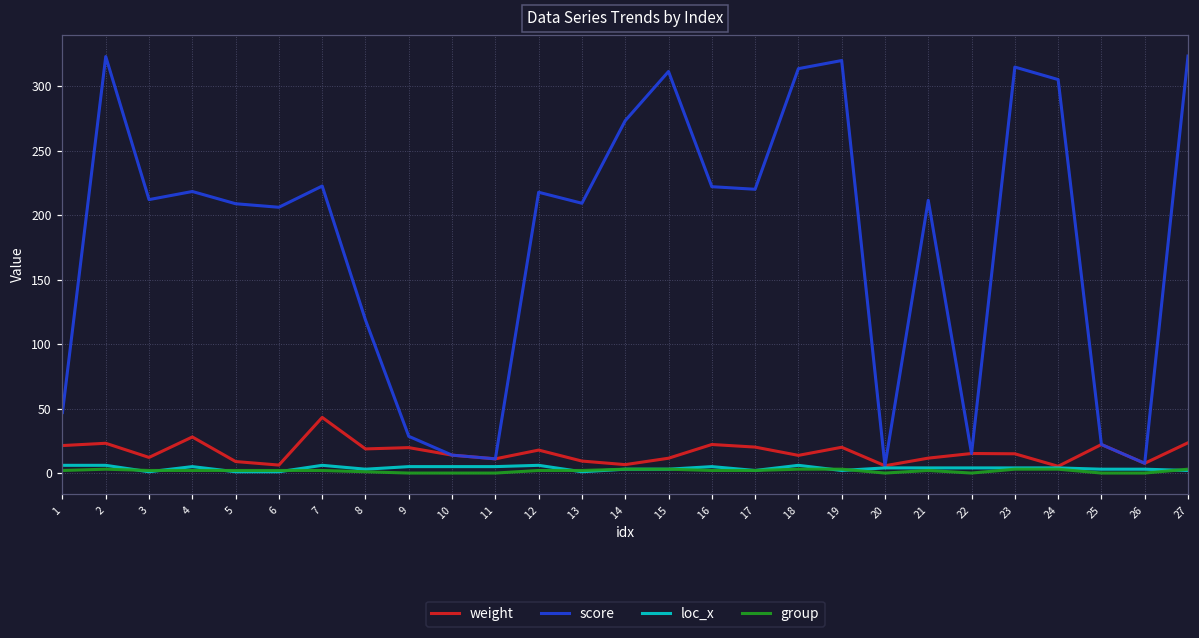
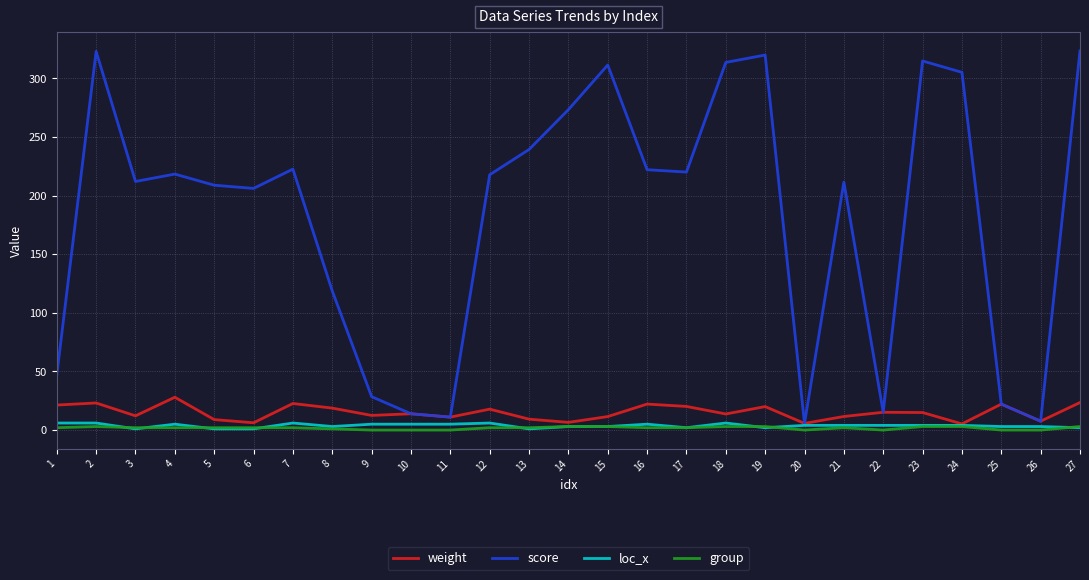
  {
    "weight": {
      "1": 21,
      "2": 23,
      "3": 12,
      "4": 28,
      "5": 9,
      "6": 6,
-     "7": 43,
+     "7": 23,
      "8": 19,
-     "9": 20,
+     "9": 12,
      "12": 18,
      "13": 9,
      "14": 7,
      "15": 12,
      "16": 22,
      "17": 20,
      "18": 14,
      "19": 20,
      "21": 12,
      "23": 15,
      "27": 23
    },
    "score": {
      "1": 47,
      "2": 323,
      "3": 212,
      "4": 218,
      "5": 209,
      "6": 206,
      "7": 223,
      "8": 119,
      "9": 29,
      "12": 218,
-     "13": 209,
+     "13": 239,
      "14": 273,
      "15": 312,
      "16": 222,
      "17": 220,
      "18": 314,
      "19": 320,
      "21": 212,
      "23": 315,
      "24": 305,
      "27": 323
    },
    "loc_x": {
      "1": 6,
      "2": 6,
      "4": 5,
      "7": 6,
      "9": 5,
      "10": 5,
      "11": 5,
      "12": 6,
      "16": 5,
      "18": 6,
      "22": 4,
      "25": 3,
      "26": 3
    },
    "group": {
      "1": 2,
      "2": 3,
      "4": 2,
      "7": 2,
      "9": 0,
      "10": 0,
      "11": 0,
      "12": 2,
      "16": 2,
      "18": 3,
      "20": 0,
      "22": 0,
      "25": 0,
      "26": 0
    }
  }
